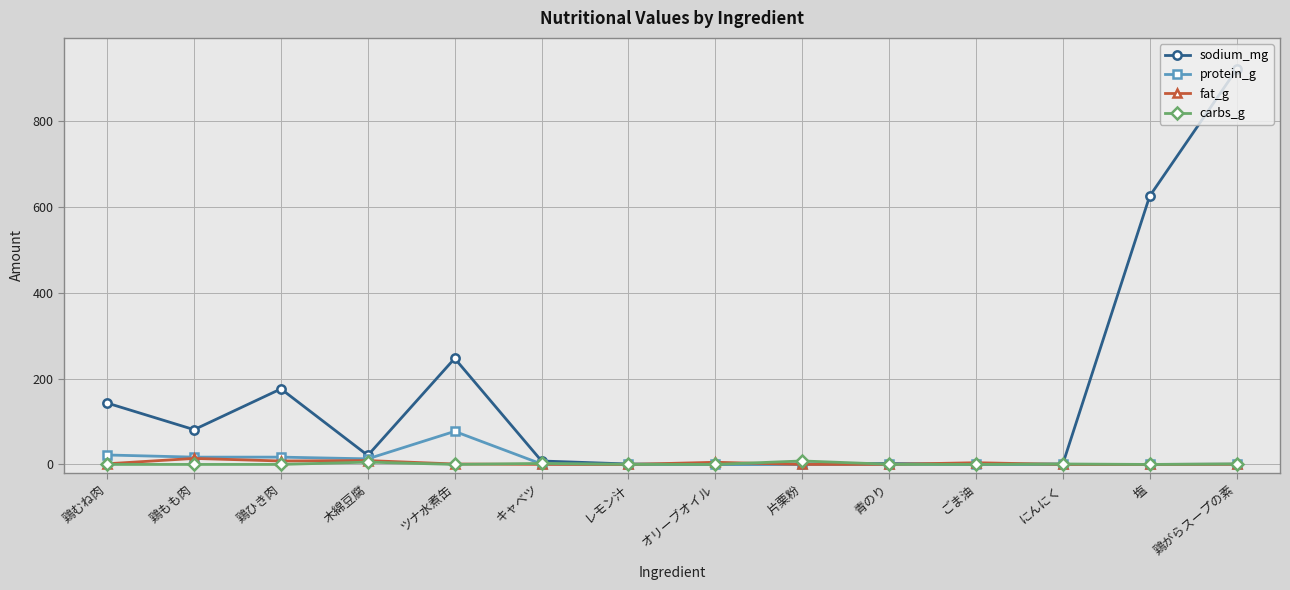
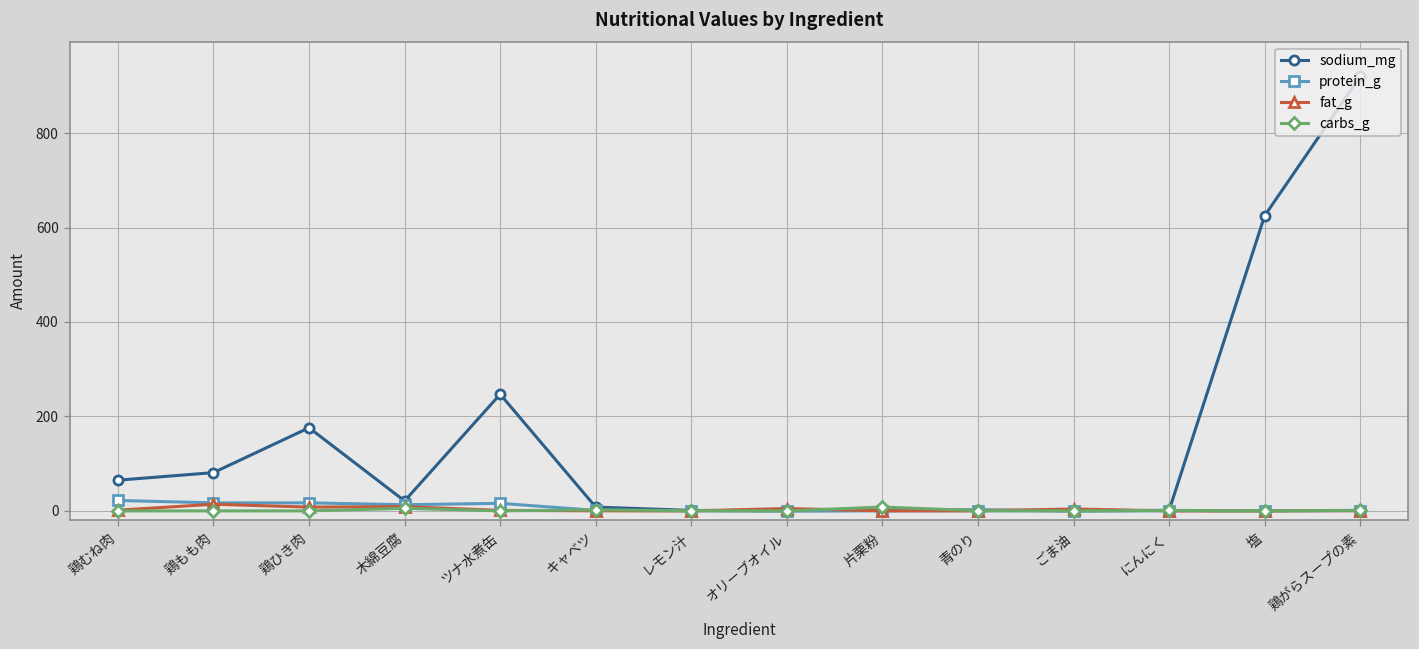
  {
    "sodium_mg": {
-     "鶏むね肉": 140,
+     "鶏むね肉": 70,
      "鶏もも肉": 80,
      "鶏ひき肉": 180,
      "木綿豆腐": 20,
      "ツナ水煮缶": 250,
      "塩": 630
    },
    "protein_g": {
      "鶏むね肉": 20,
      "鶏ひき肉": 20,
-     "ツナ水煮缶": 80
+     "ツナ水煮缶": 20
    },
    "fat_g": {
      "鶏ひき肉": 10
    },
    "carbs_g": {
      "鶏もも肉": 0,
      "鶏ひき肉": 0,
      "片栗粉": 10
    }
  }
